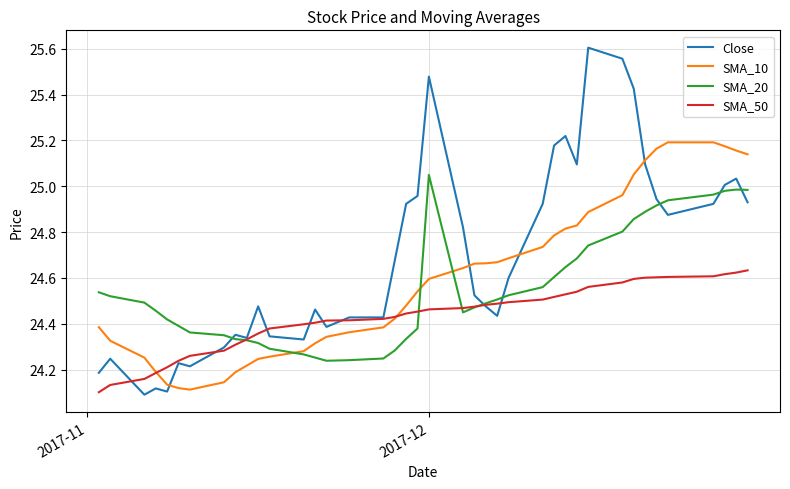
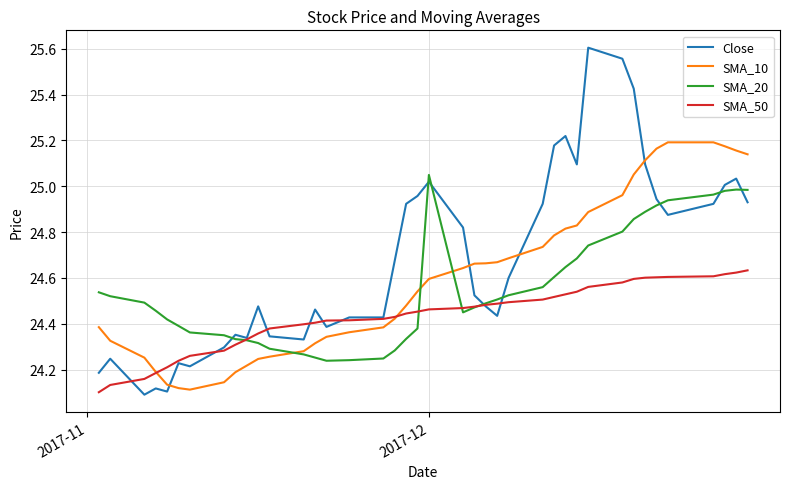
  {
    "Close": {
-     "2017-12": 25.48
+     "2017-12": 25.02
    },
    "SMA_10": {
      "2017-12": 24.60
    },
    "SMA_20": {
      "2017-12": 25.05
    },
    "SMA_50": {
      "2017-12": 24.46
    }
  }
